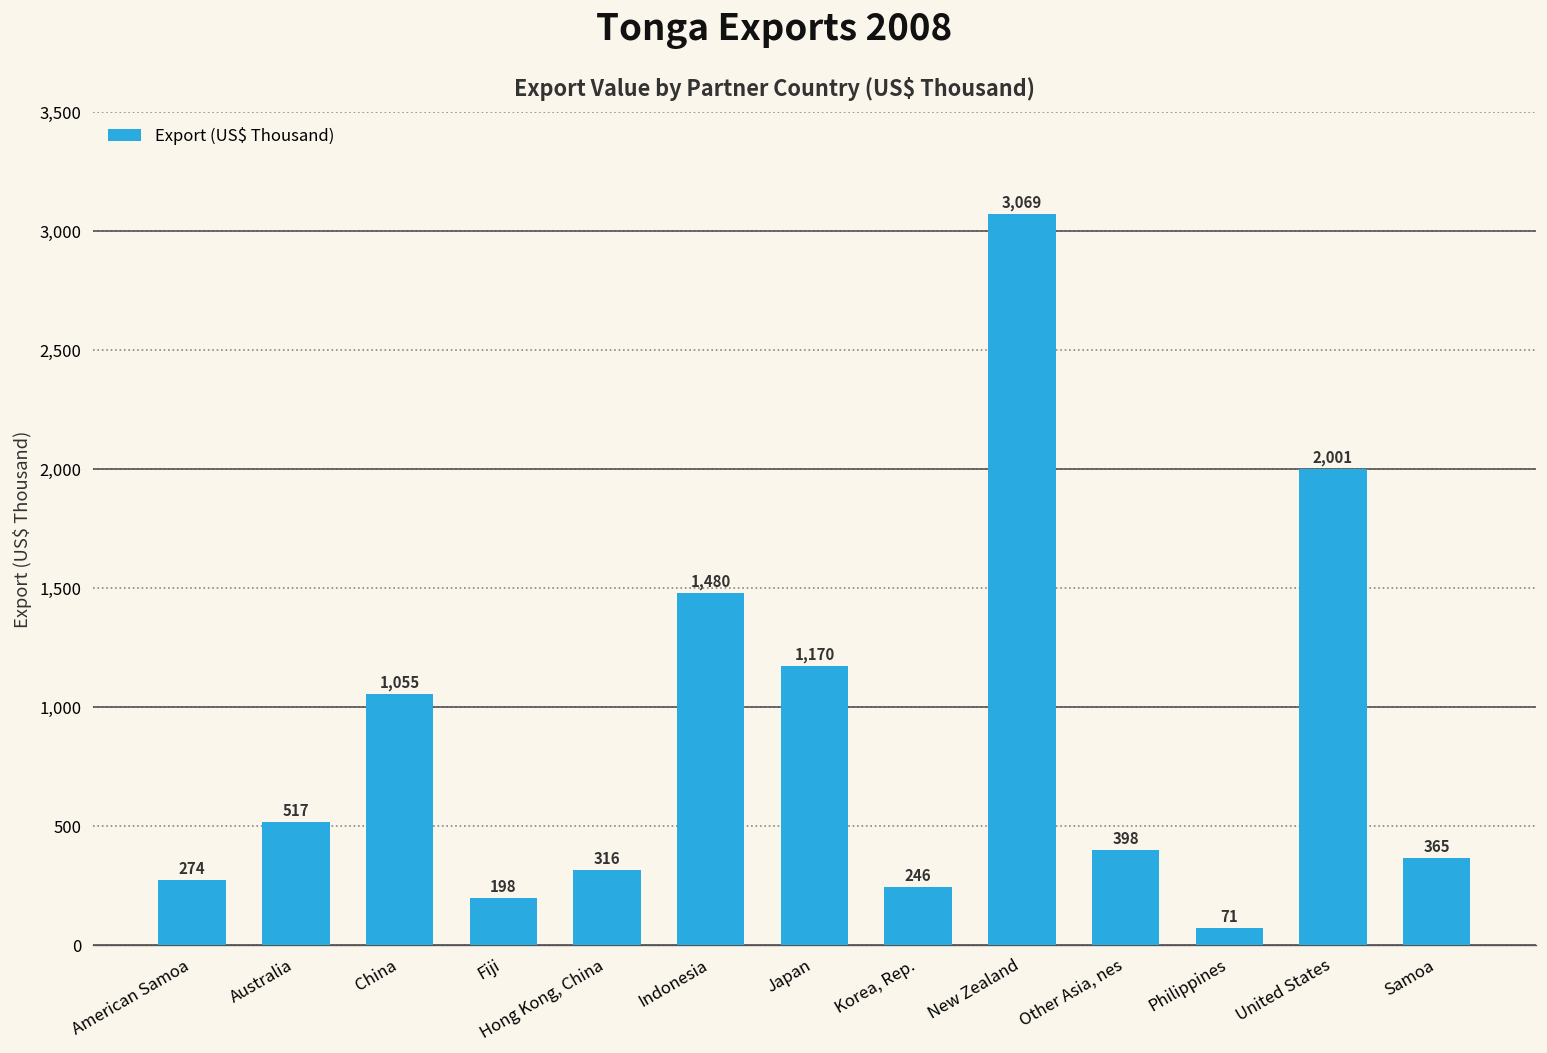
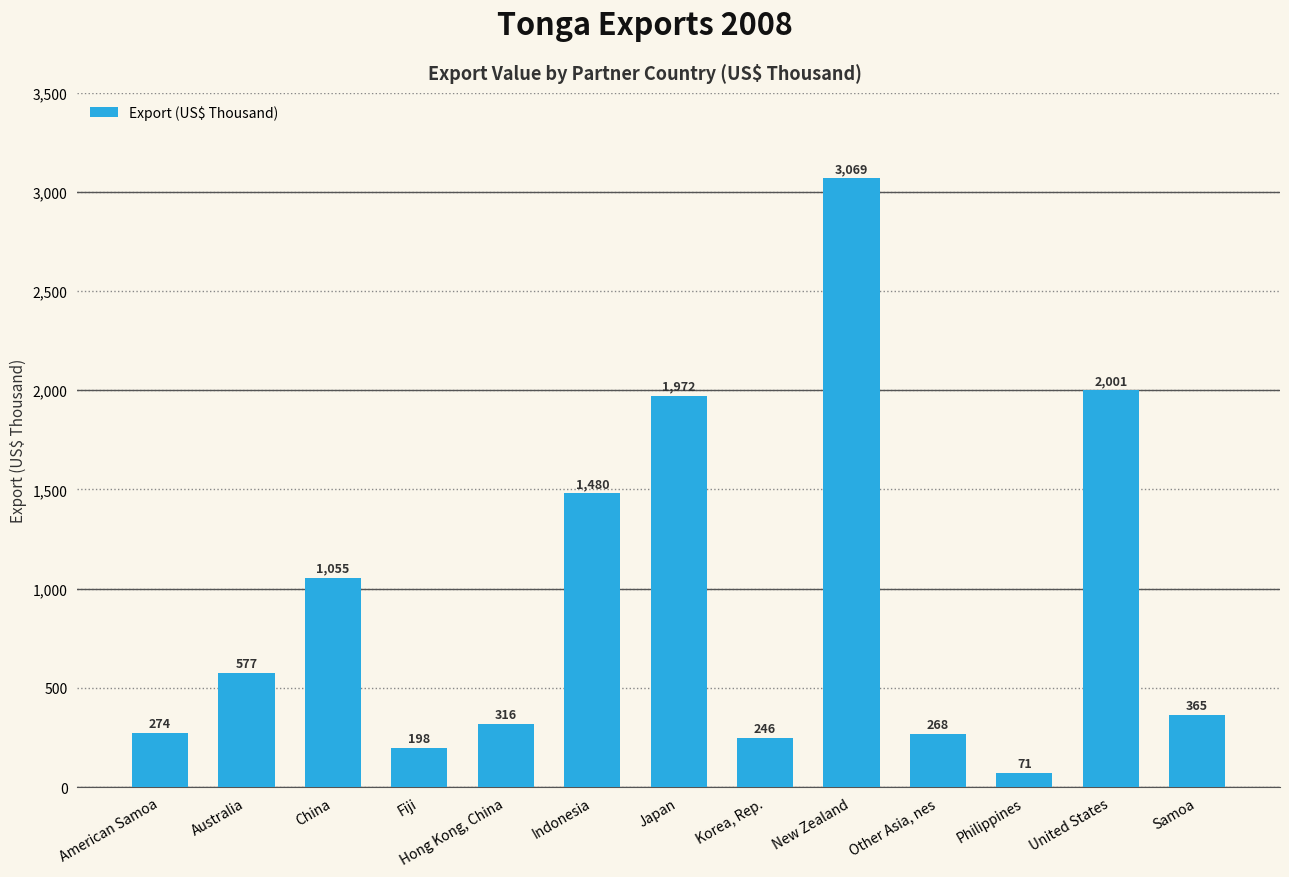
  {
    "American Samoa": "274",
-   "Australia": "517",
+   "Australia": "577",
    "China": "1,055",
    "Fiji": "198",
    "Hong Kong, China": "316",
    "Indonesia": "1,480",
-   "Japan": "1,170",
+   "Japan": "1,972",
    "Korea, Rep.": "246",
    "New Zealand": "3,069",
-   "Other Asia, nes": "398",
+   "Other Asia, nes": "268",
    "Philippines": "71",
    "United States": "2,001",
    "Samoa": "365"
  }
